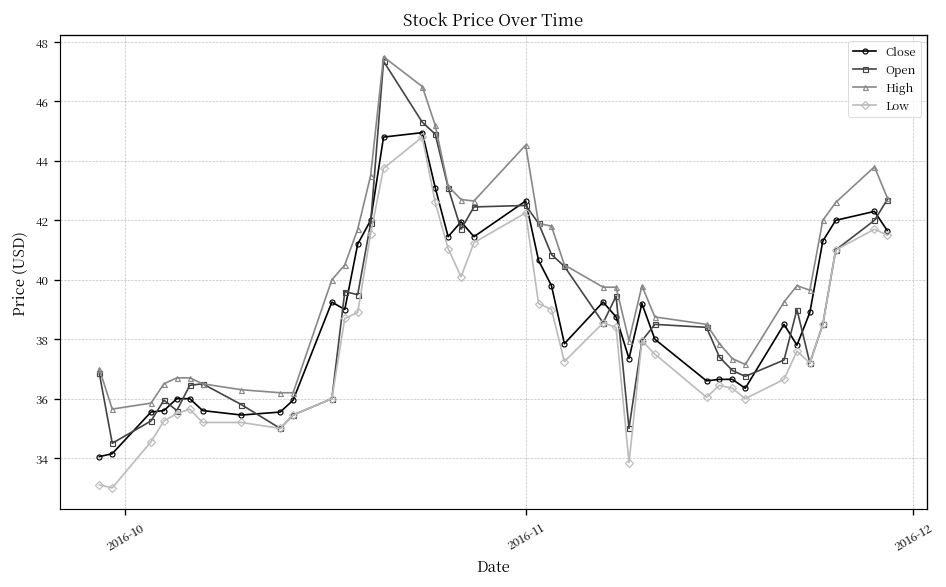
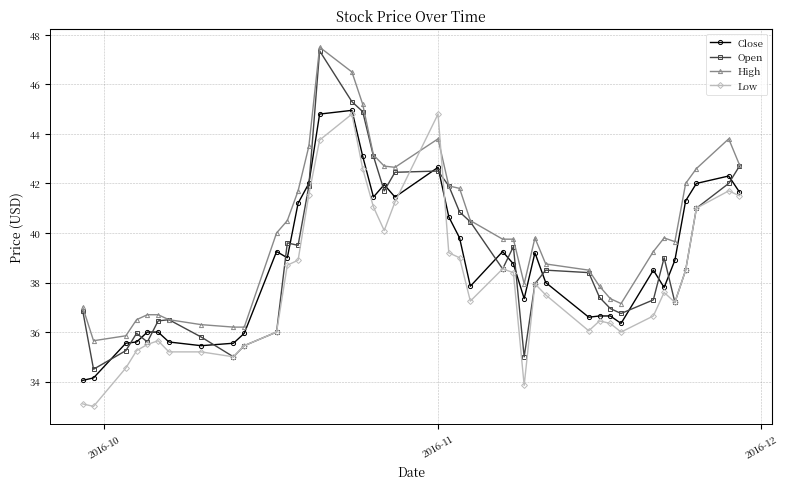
  {
    "Close": {
      "2016-11": 42.7
    },
    "Open": {
      "2016-11": 42.5
    },
    "High": {
-     "2016-11": 44.5
+     "2016-11": 43.8
    },
    "Low": {
-     "2016-11": 42.3
+     "2016-11": 44.8
    }
  }
